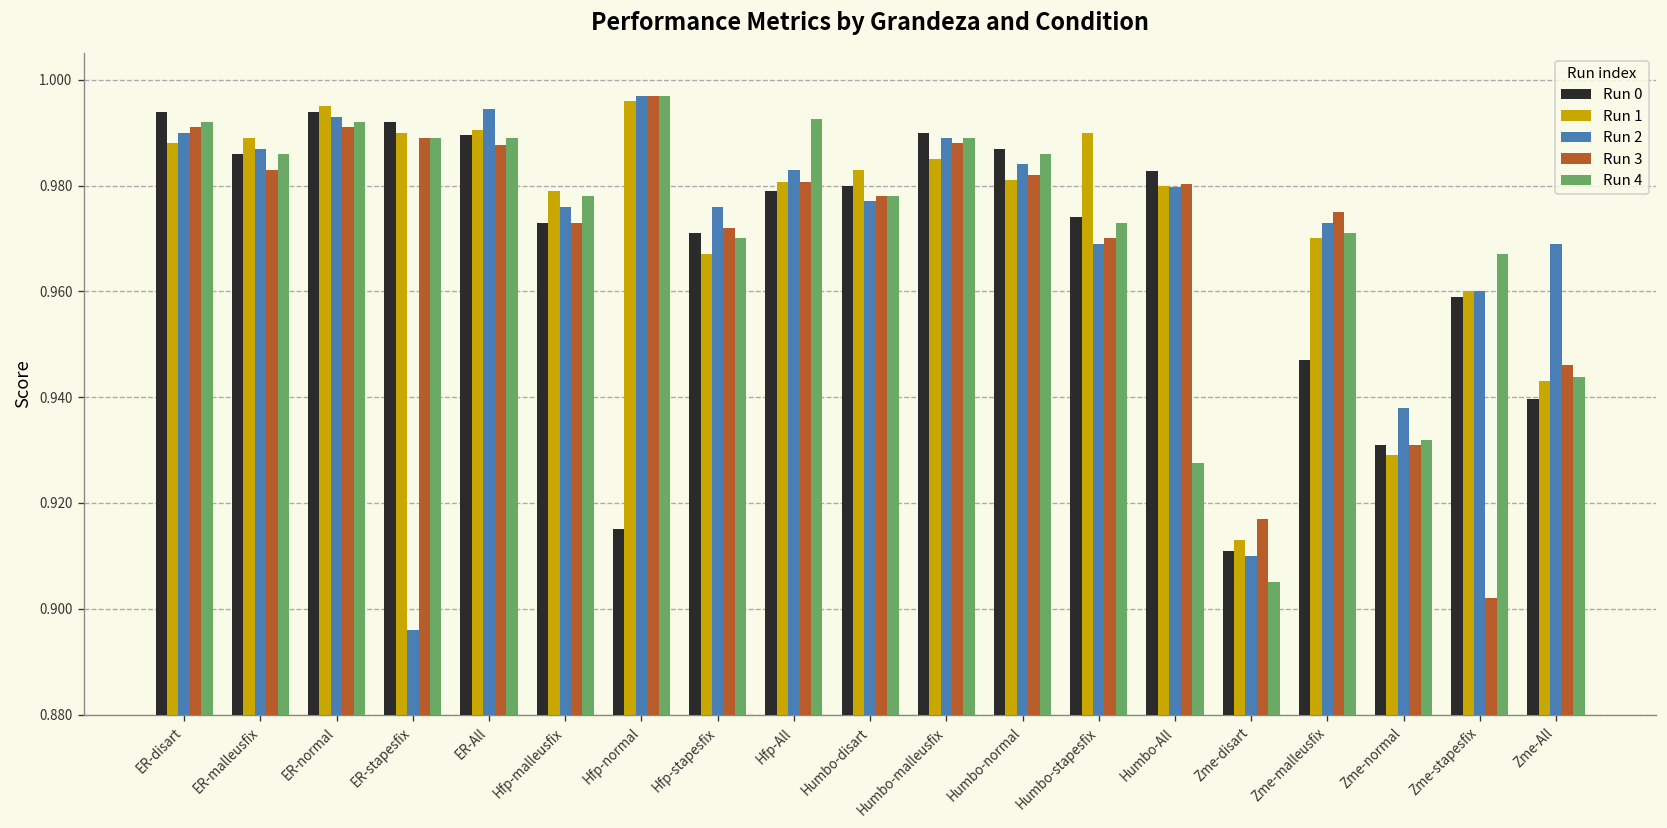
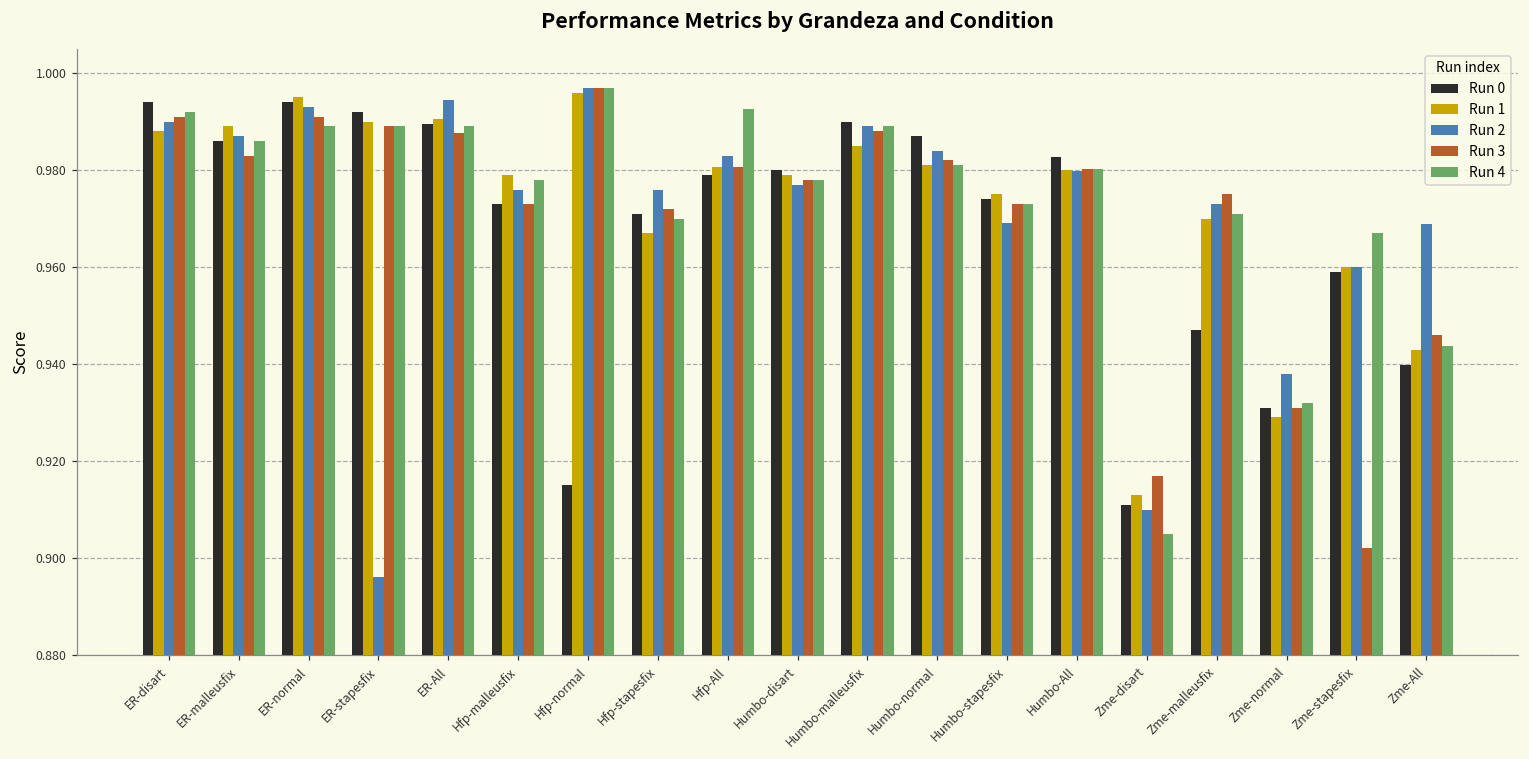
  {
    "Run 0": {
      "ER-disart": 0.994,
      "ER-malleusfix": 0.986,
      "ER-normal": 0.994,
      "ER-stapesfix": 0.992,
      "ER-All": 0.990,
      "Hfp-malleusfix": 0.973,
      "Hfp-normal": 0.915,
      "Hfp-stapesfix": 0.971,
      "Hfp-All": 0.979,
      "Humbo-disart": 0.980,
      "Humbo-malleusfix": 0.990,
      "Humbo-normal": 0.987,
      "Humbo-stapesfix": 0.974,
      "Humbo-All": 0.983,
      "Zme-disart": 0.911,
      "Zme-malleusfix": 0.947,
      "Zme-normal": 0.931,
      "Zme-stapesfix": 0.959,
      "Zme-All": 0.940
    },
    "Run 1": {
      "ER-disart": 0.988,
      "ER-malleusfix": 0.989,
      "ER-normal": 0.995,
      "ER-stapesfix": 0.990,
      "ER-All": 0.991,
      "Hfp-malleusfix": 0.979,
      "Hfp-normal": 0.996,
      "Hfp-stapesfix": 0.967,
      "Hfp-All": 0.981,
-     "Humbo-disart": 0.983,
+     "Humbo-disart": 0.979,
      "Humbo-malleusfix": 0.985,
      "Humbo-normal": 0.981,
-     "Humbo-stapesfix": 0.990,
+     "Humbo-stapesfix": 0.975,
      "Humbo-All": 0.980,
      "Zme-disart": 0.913,
      "Zme-malleusfix": 0.970,
      "Zme-normal": 0.929,
      "Zme-stapesfix": 0.960,
      "Zme-All": 0.943
    },
    "Run 2": {
      "ER-disart": 0.990,
      "ER-malleusfix": 0.987,
      "ER-normal": 0.993,
      "ER-stapesfix": 0.896,
      "ER-All": 0.994,
      "Hfp-malleusfix": 0.976,
      "Hfp-normal": 0.997,
      "Hfp-stapesfix": 0.976,
      "Hfp-All": 0.983,
      "Humbo-disart": 0.977,
      "Humbo-malleusfix": 0.989,
      "Humbo-normal": 0.984,
      "Humbo-stapesfix": 0.969,
      "Humbo-All": 0.980,
      "Zme-disart": 0.910,
      "Zme-malleusfix": 0.973,
      "Zme-normal": 0.938,
      "Zme-stapesfix": 0.960,
      "Zme-All": 0.969
    },
    "Run 3": {
      "ER-disart": 0.991,
      "ER-malleusfix": 0.983,
      "ER-normal": 0.991,
      "ER-stapesfix": 0.989,
      "ER-All": 0.988,
      "Hfp-malleusfix": 0.973,
      "Hfp-normal": 0.997,
      "Hfp-stapesfix": 0.972,
      "Hfp-All": 0.981,
      "Humbo-disart": 0.978,
      "Humbo-malleusfix": 0.988,
      "Humbo-normal": 0.982,
-     "Humbo-stapesfix": 0.970,
+     "Humbo-stapesfix": 0.973,
      "Humbo-All": 0.980,
      "Zme-disart": 0.917,
      "Zme-malleusfix": 0.975,
      "Zme-normal": 0.931,
      "Zme-stapesfix": 0.902,
      "Zme-All": 0.946
    },
    "Run 4": {
      "ER-disart": 0.992,
      "ER-malleusfix": 0.986,
-     "ER-normal": 0.992,
+     "ER-normal": 0.989,
      "ER-stapesfix": 0.989,
      "ER-All": 0.989,
      "Hfp-malleusfix": 0.978,
      "Hfp-normal": 0.997,
      "Hfp-stapesfix": 0.970,
      "Hfp-All": 0.993,
      "Humbo-disart": 0.978,
      "Humbo-malleusfix": 0.989,
-     "Humbo-normal": 0.986,
+     "Humbo-normal": 0.981,
      "Humbo-stapesfix": 0.973,
-     "Humbo-All": 0.928,
+     "Humbo-All": 0.980,
      "Zme-disart": 0.905,
      "Zme-malleusfix": 0.971,
      "Zme-normal": 0.932,
      "Zme-stapesfix": 0.967,
      "Zme-All": 0.944
    }
  }
